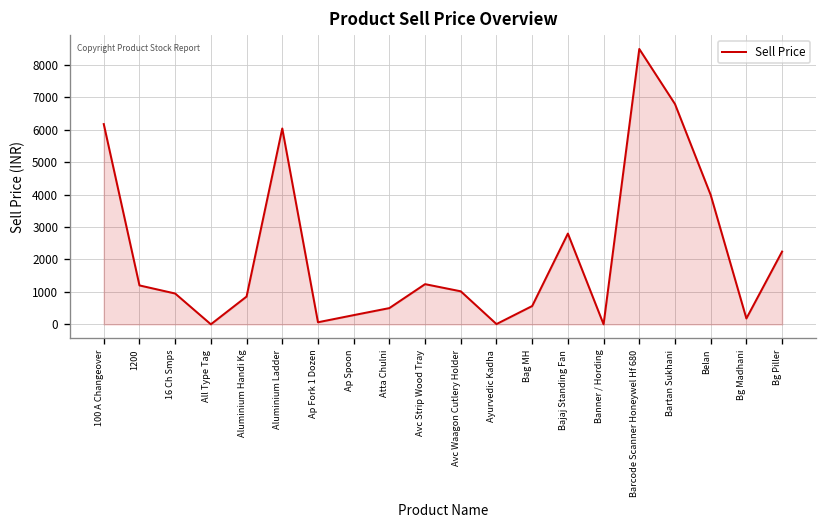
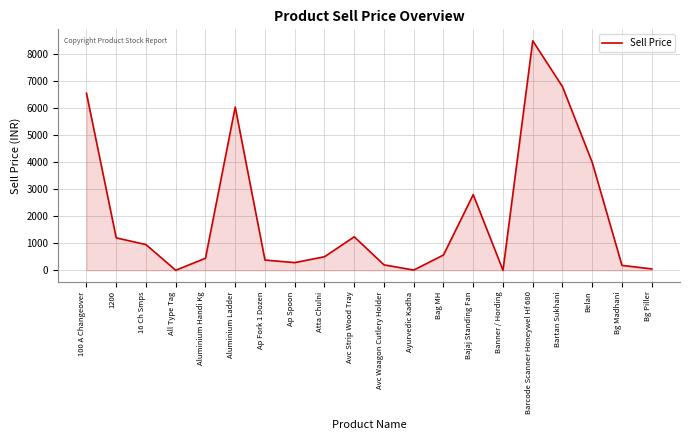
  {
-   "100 A Changeover": 6200,
+   "100 A Changeover": 6600,
    "1200": 1200,
    "16 Ch Smps": 1000,
    "All Type Tag": 0,
-   "Aluminium Handi Kg": 900,
+   "Aluminium Handi Kg": 400,
    "Aluminium Ladder": 6000,
-   "Ap Fork 1 Dozen": 100,
+   "Ap Fork 1 Dozen": 400,
    "Ap Spoon": 300,
    "Atta Chulni": 500,
    "Avc Strip Wood Tray": 1200,
-   "Avc Waagon Cutlery Holder": 1000,
+   "Avc Waagon Cutlery Holder": 200,
    "Ayurvedic Kadha": 0,
    "Bag MH": 600,
    "Bajaj Standing Fan": 2800,
    "Banner / Hording": 0,
    "Barcode Scanner Honeywel Hf 680": 8500,
    "Bartan Sukhani": 6800,
    "Belan": 4000,
    "Bg Madhani": 200,
-   "Bg Piller": 2200
+   "Bg Piller": 100
  }
